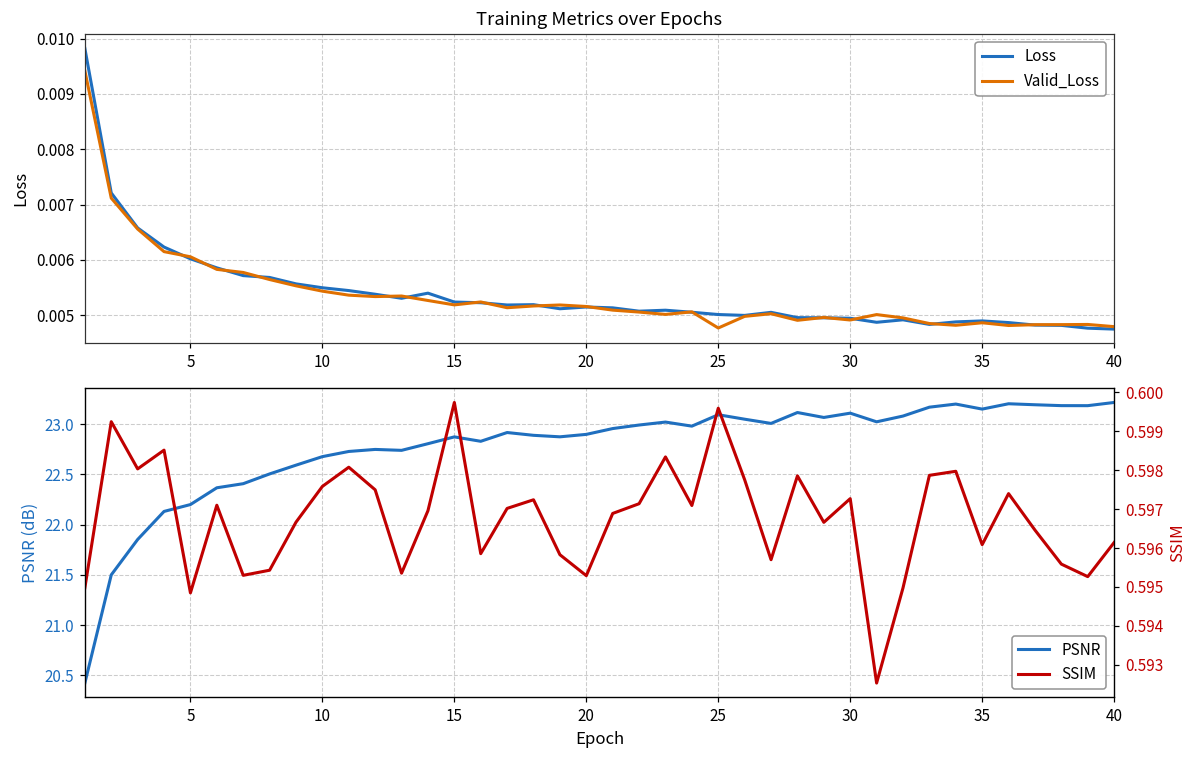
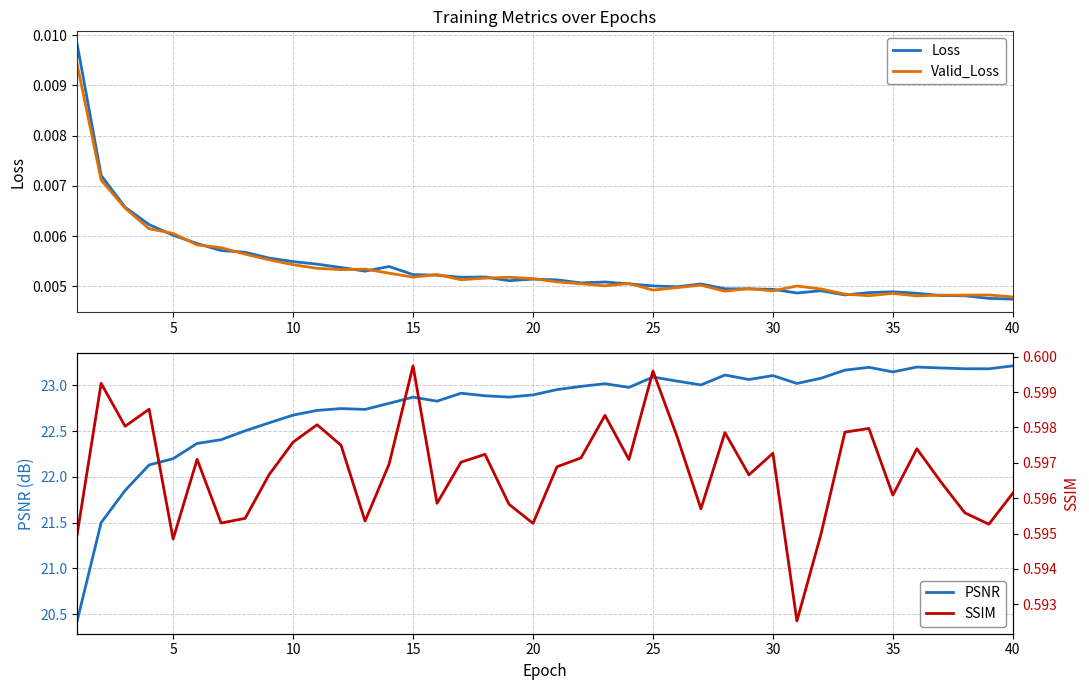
  {
    "Training Metrics over Epochs": {
      "Loss": {
        "10": 0.0055,
        "15": 0.0052,
        "25": 0.0050
      },
      "Valid_Loss": {
        "10": 0.0054,
        "15": 0.0052,
-       "25": 0.0048
+       "25": 0.0049
      }
    }
  }
